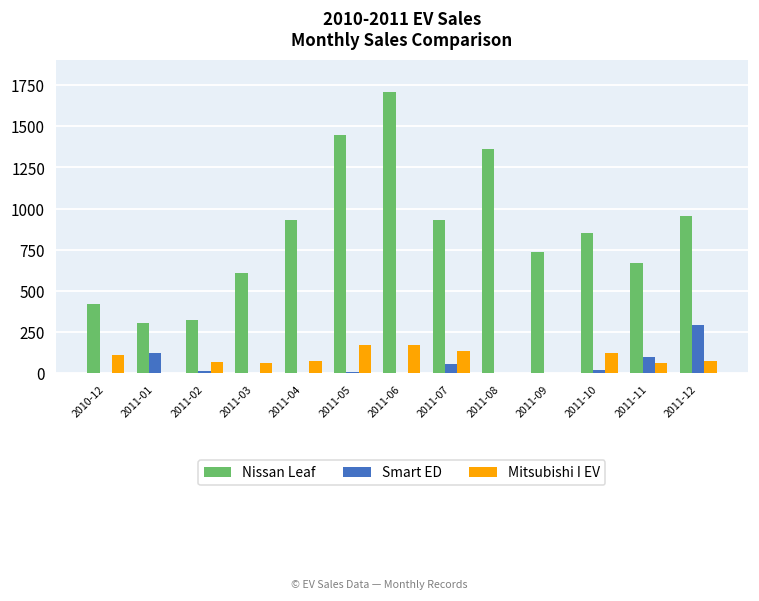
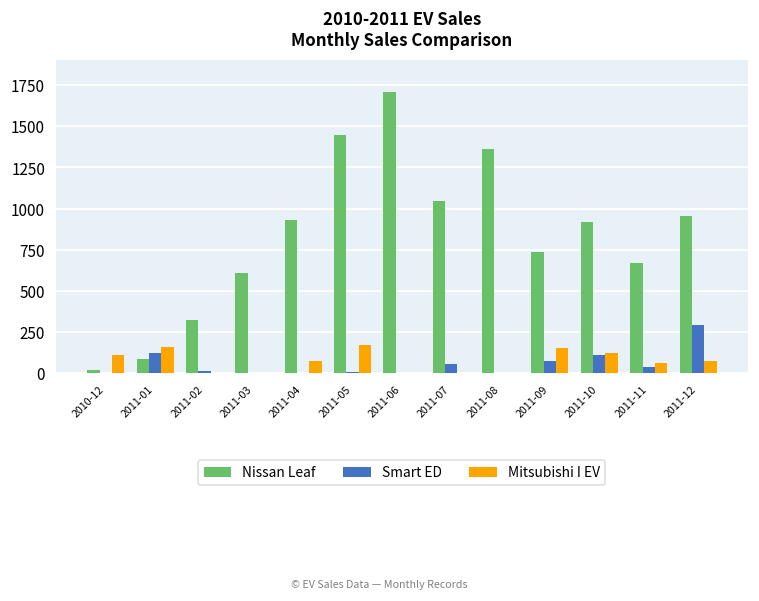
  {
    "Nissan Leaf": {
-     "2010-12": 420,
-     "2011-01": 310,
+     "2010-12": 20,
+     "2011-01": 90,
      "2011-02": 320,
      "2011-03": 610,
      "2011-04": 930,
      "2011-05": 1450,
      "2011-06": 1710,
-     "2011-07": 930,
+     "2011-07": 1050,
      "2011-08": 1360,
      "2011-09": 740,
-     "2011-10": 850,
+     "2011-10": 920,
      "2011-11": 670,
      "2011-12": 950
    },
    "Smart ED": {
      "2010-12": 0,
      "2011-01": 130,
      "2011-03": 0,
      "2011-04": 0,
      "2011-06": 0,
      "2011-07": 60,
-     "2011-09": 0,
-     "2011-10": 20,
-     "2011-11": 100,
+     "2011-09": 70,
+     "2011-10": 110,
+     "2011-11": 40,
      "2011-12": 290
    },
    "Mitsubishi I EV": {
      "2010-12": 110,
-     "2011-01": 0,
-     "2011-02": 70,
-     "2011-03": 60,
+     "2011-01": 160,
+     "2011-02": 0,
+     "2011-03": 0,
      "2011-04": 70,
      "2011-05": 170,
-     "2011-06": 170,
-     "2011-07": 140,
+     "2011-06": 0,
+     "2011-07": 0,
      "2011-08": 0,
-     "2011-09": 0,
+     "2011-09": 150,
      "2011-10": 120,
      "2011-11": 60,
      "2011-12": 80
    }
  }
